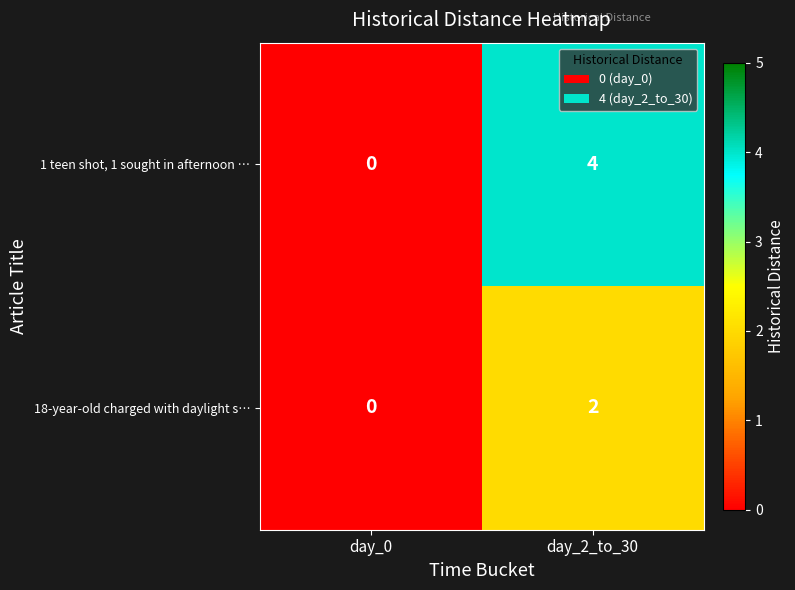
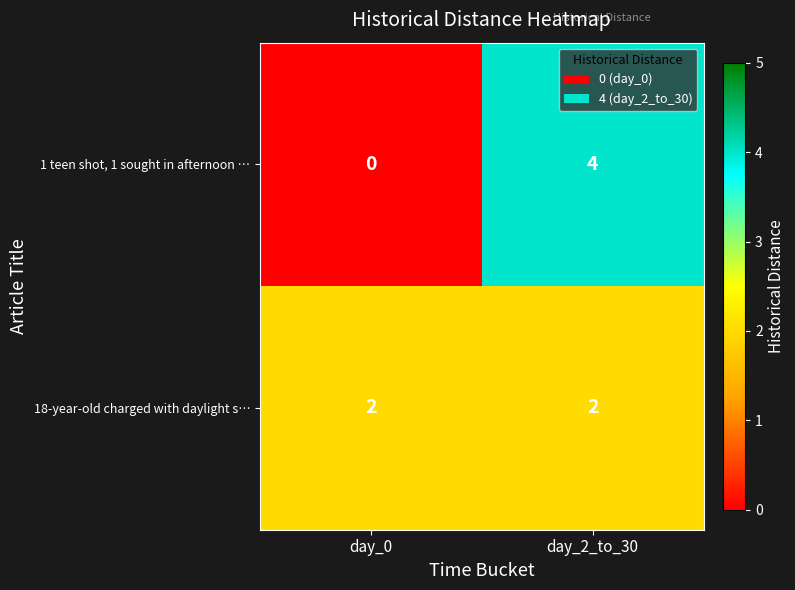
  {
    "1 teen shot, 1 sought in afternoon …": {
      "day_0": 0,
      "day_2_to_30": 4
    },
    "18-year-old charged with daylight s…": {
-     "day_0": 0,
+     "day_0": 2,
      "day_2_to_30": 2
    }
  }
